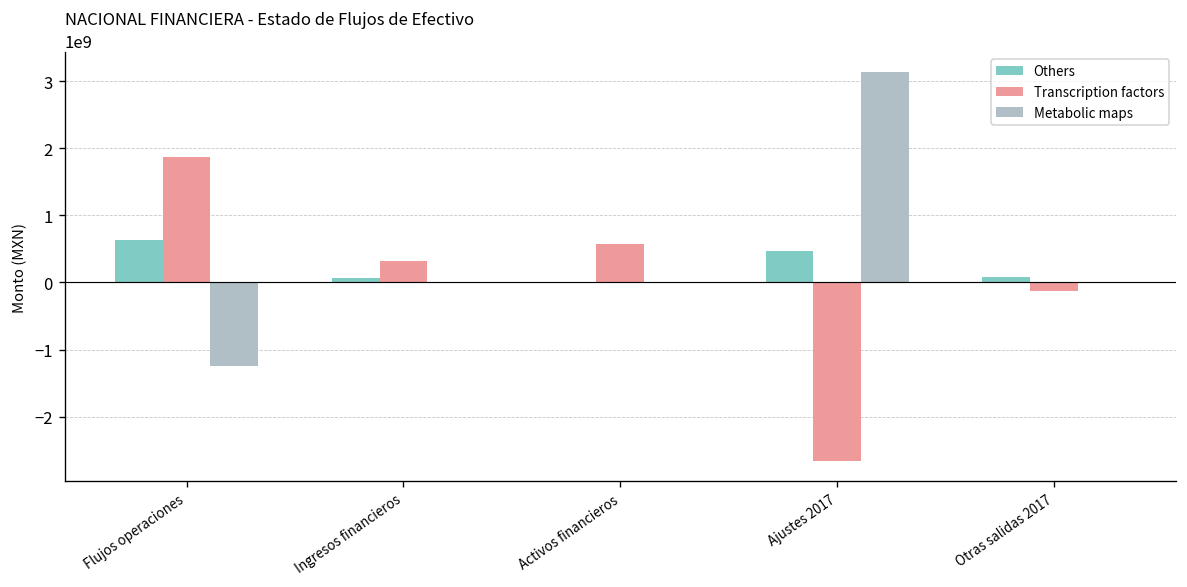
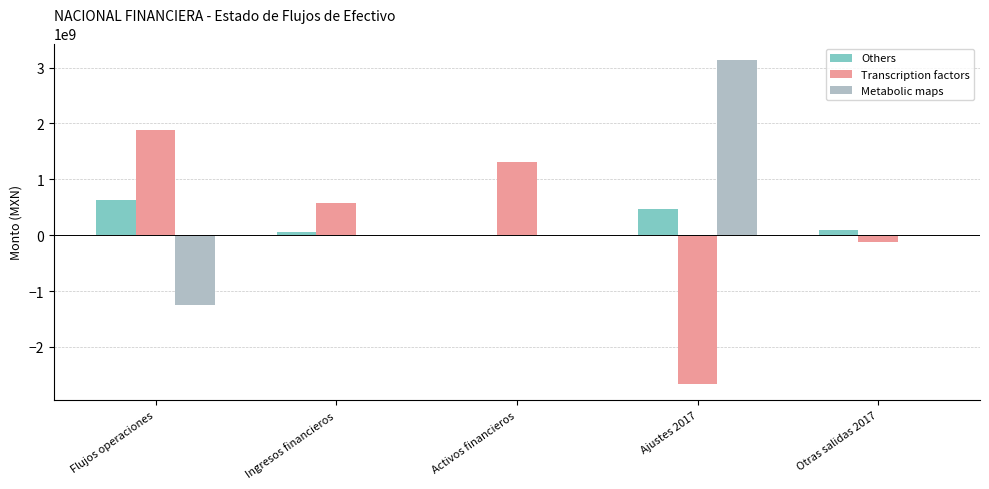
  {
    "Transcription factors": {
      "Flujos operaciones": 1900000000,
-     "Ingresos financieros": 300000000,
-     "Activos financieros": 600000000,
+     "Ingresos financieros": 600000000,
+     "Activos financieros": 1300000000,
      "Ajustes 2017": -2700000000,
      "Otras salidas 2017": -100000000
    }
  }
